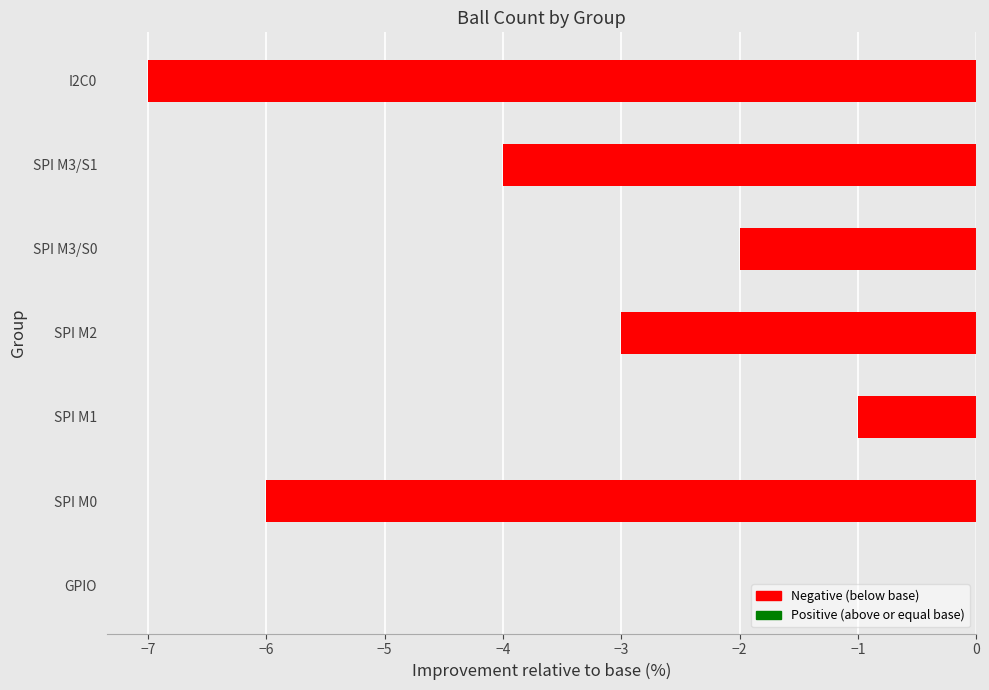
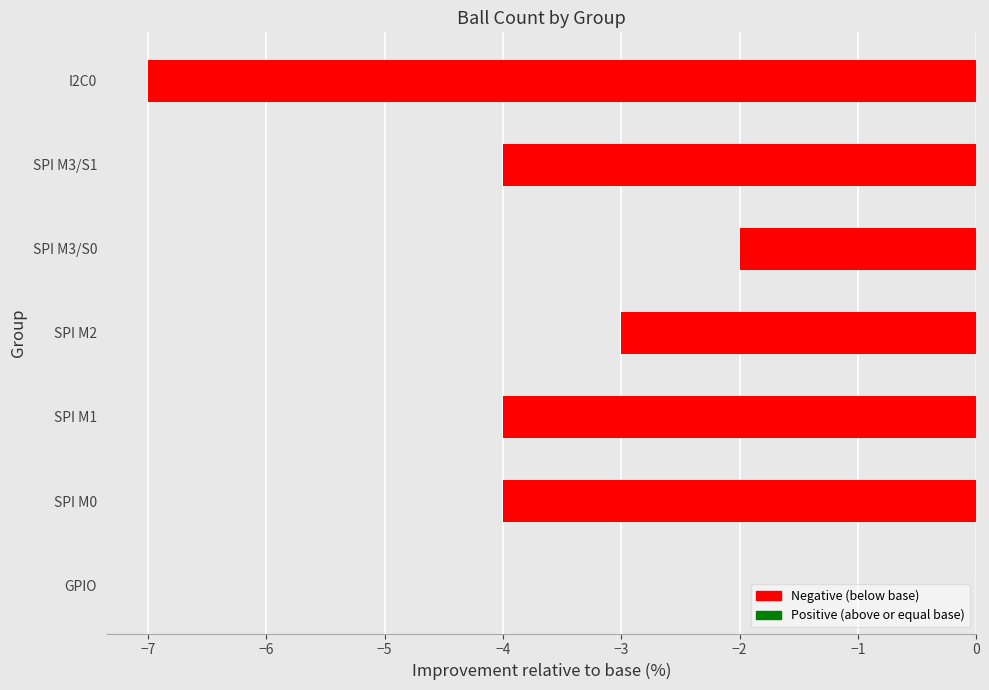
  {
    "I2C0": -7.00,
    "SPI M3/S1": -4.00,
    "SPI M3/S0": -2.00,
    "SPI M2": -3.00,
-   "SPI M1": -1.00,
-   "SPI M0": -6.00,
+   "SPI M1": -4.00,
+   "SPI M0": -4.00,
    "GPIO": 0.00
  }
